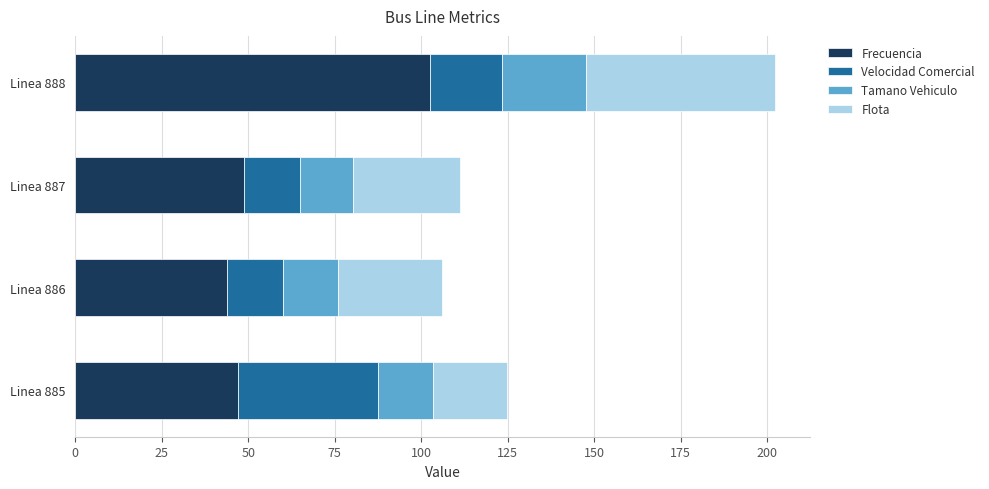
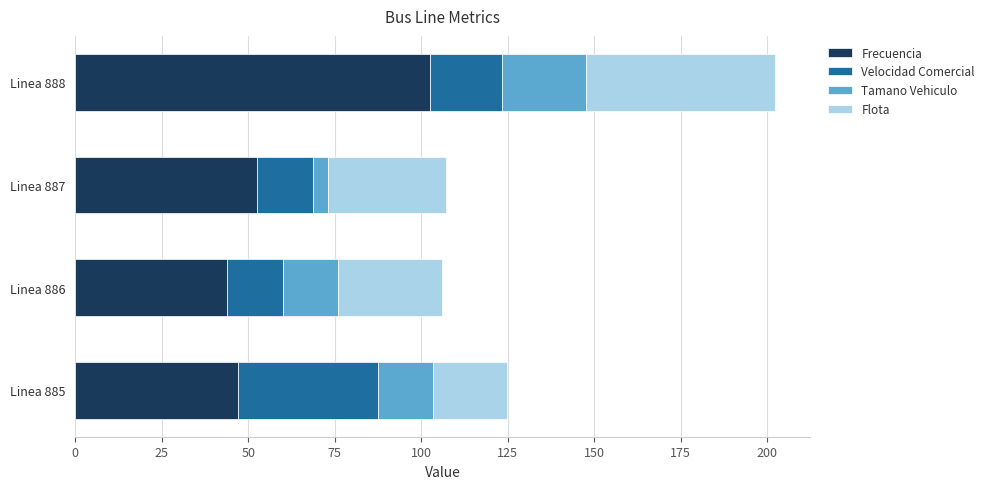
  {
    "Frecuencia": {
      "Linea 888": 103,
-     "Linea 887": 49,
+     "Linea 887": 53,
      "Linea 886": 44,
      "Linea 885": 47
    },
    "Velocidad Comercial": {
      "Linea 888": 21,
      "Linea 887": 16,
      "Linea 886": 16,
      "Linea 885": 40
    },
    "Tamano Vehiculo": {
      "Linea 888": 24,
-     "Linea 887": 15,
+     "Linea 887": 4,
      "Linea 886": 16,
      "Linea 885": 16
    },
    "Flota": {
      "Linea 888": 55,
-     "Linea 887": 31,
+     "Linea 887": 34,
      "Linea 886": 30,
      "Linea 885": 21
    }
  }
